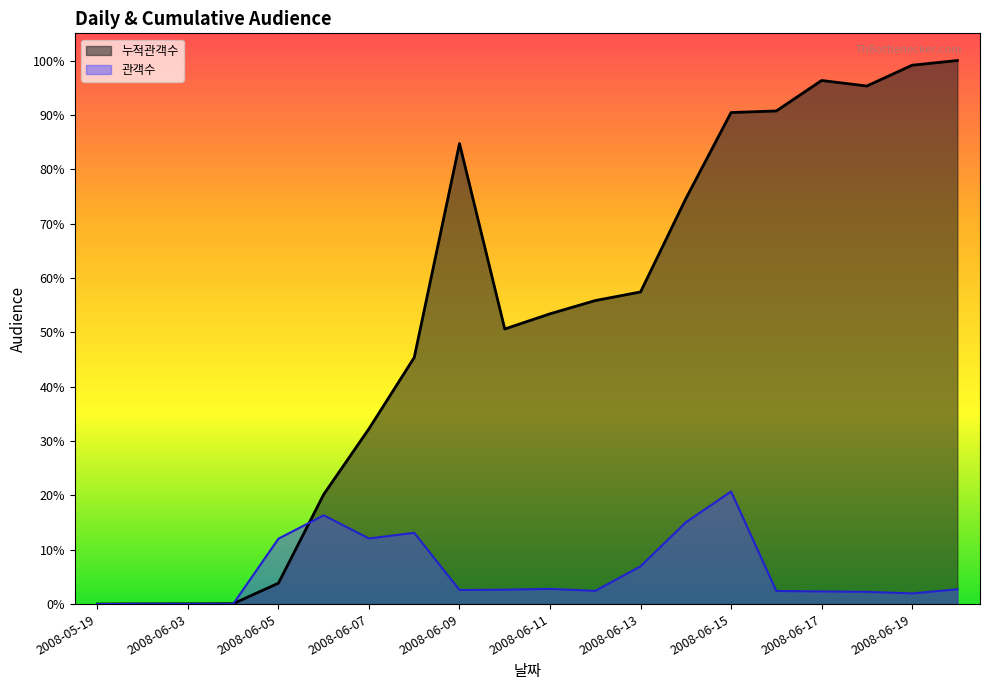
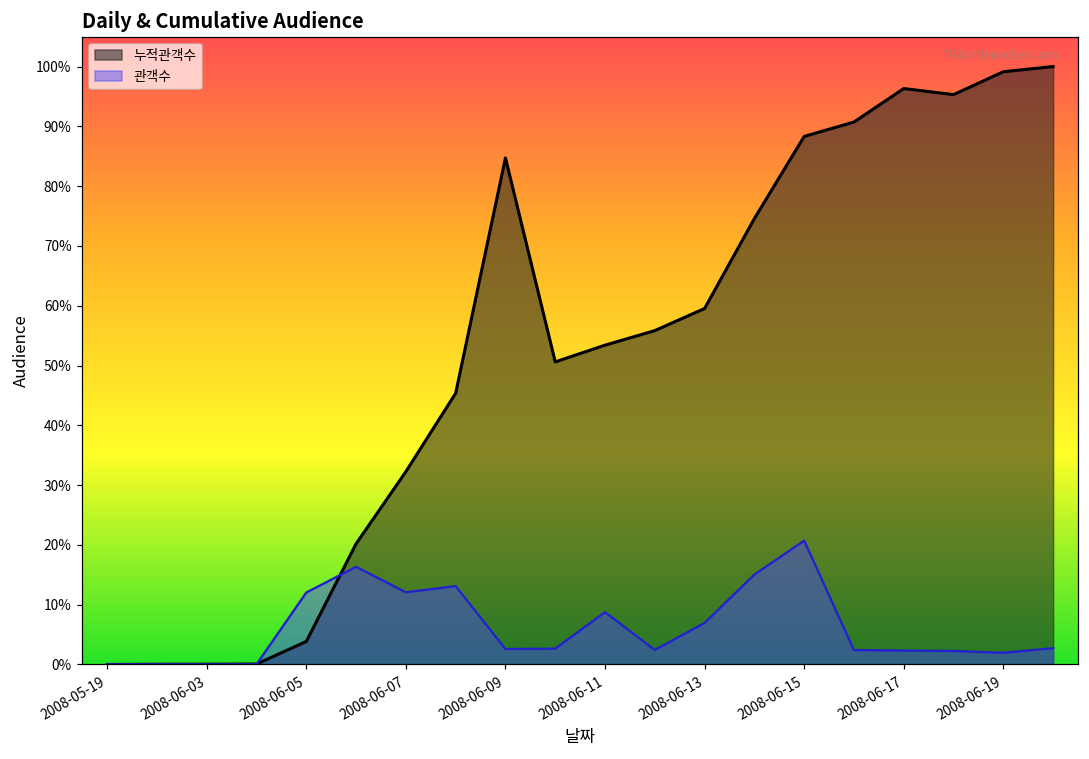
  {
    "누적관객수": {
      "2008-06-05": "4%",
      "2008-06-07": "32%",
      "2008-06-09": "85%",
      "2008-06-11": "53%",
-     "2008-06-13": "57%",
-     "2008-06-15": "90%",
+     "2008-06-13": "60%",
+     "2008-06-15": "88%",
      "2008-06-17": "96%",
      "2008-06-19": "99%"
    },
    "관객수": {
      "2008-06-05": "12%",
      "2008-06-07": "12%",
      "2008-06-09": "3%",
-     "2008-06-11": "3%",
+     "2008-06-11": "9%",
      "2008-06-13": "7%",
      "2008-06-15": "21%",
      "2008-06-17": "2%",
      "2008-06-19": "2%"
    }
  }
